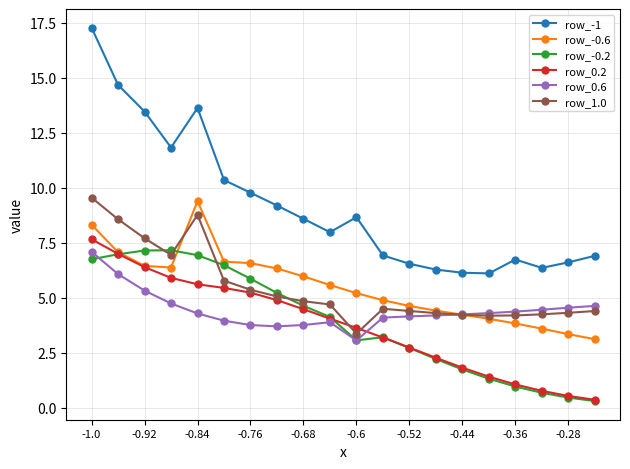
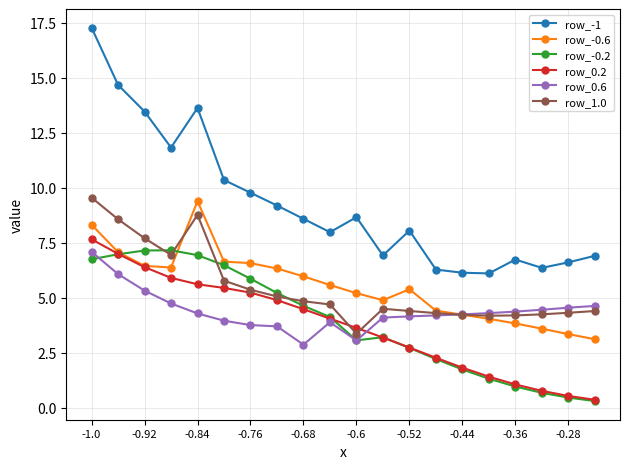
  {
    "row_-1": {
      "-1.0": 17.3,
      "-0.92": 13.5,
      "-0.84": 13.6,
      "-0.76": 9.8,
      "-0.68": 8.6,
      "-0.6": 8.7,
-     "-0.52": 6.5,
+     "-0.52": 8.1,
      "-0.44": 6.1,
      "-0.36": 6.7,
      "-0.28": 6.6
    },
    "row_-0.6": {
      "-1.0": 8.3,
      "-0.84": 9.4,
      "-0.76": 6.6,
      "-0.68": 6.0,
      "-0.6": 5.2,
-     "-0.52": 4.6,
+     "-0.52": 5.4,
      "-0.36": 3.8,
      "-0.28": 3.3
    },
    "row_-0.2": {
      "-1.0": 6.7,
      "-0.92": 7.1,
      "-0.84": 6.9,
      "-0.76": 5.9,
      "-0.68": 4.6
    },
    "row_0.2": {
      "-1.0": 7.7,
      "-0.84": 5.6,
      "-0.76": 5.2,
      "-0.68": 4.5,
      "-0.6": 3.6
    },
    "row_0.6": {
      "-1.0": 7.1,
      "-0.92": 5.3,
      "-0.84": 4.3,
      "-0.76": 3.8,
-     "-0.68": 3.8,
+     "-0.68": 2.9,
      "-0.52": 4.2,
      "-0.36": 4.4,
      "-0.28": 4.5
    },
    "row_1.0": {
      "-1.0": 9.6,
      "-0.92": 7.7,
      "-0.84": 8.8,
      "-0.76": 5.4,
      "-0.68": 4.8,
      "-0.6": 3.4,
      "-0.52": 4.4,
      "-0.36": 4.2,
      "-0.28": 4.3
    }
  }
